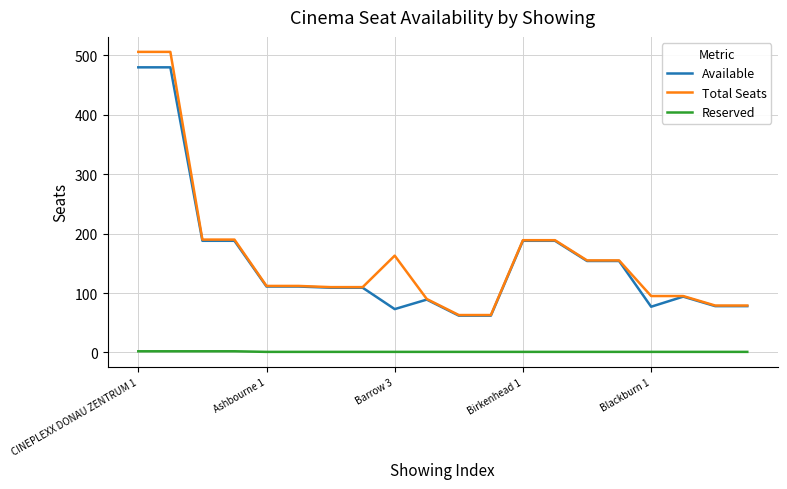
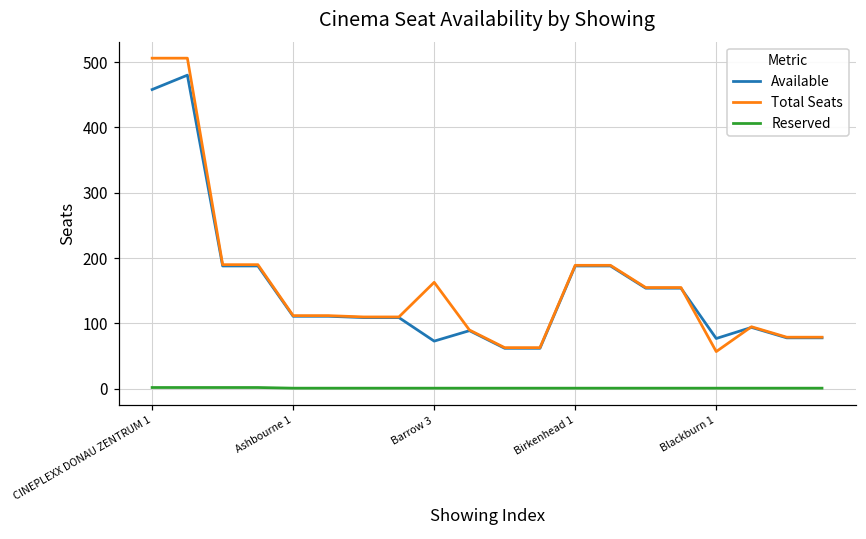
  {
    "Available": {
-     "CINEPLEXX DONAU ZENTRUM 1": 480,
+     "CINEPLEXX DONAU ZENTRUM 1": 460,
      "Barrow 3": 70,
      "Blackburn 1": 80
    },
    "Total Seats": {
      "CINEPLEXX DONAU ZENTRUM 1": 510,
      "Barrow 3": 160,
-     "Blackburn 1": 100
+     "Blackburn 1": 60
    },
    "Reserved": {
      "CINEPLEXX DONAU ZENTRUM 1": 0,
      "Ashbourne 1": 0,
      "Barrow 3": 0,
      "Birkenhead 1": 0,
      "Blackburn 1": 0
    }
  }
